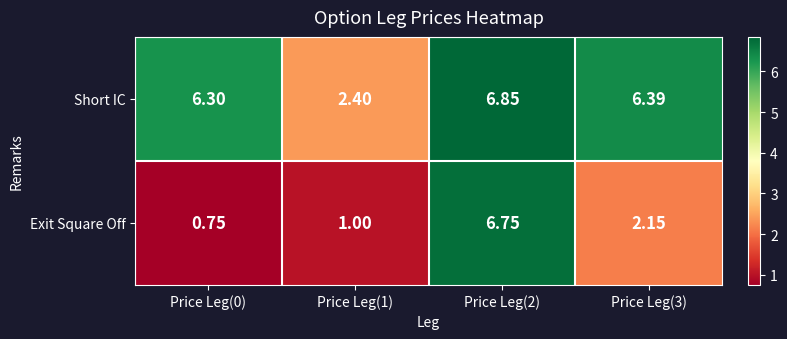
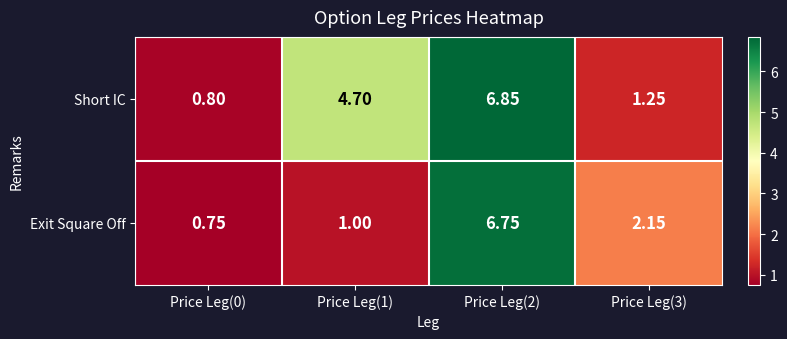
  {
    "Short IC": {
-     "Price Leg(0)": 6.30,
-     "Price Leg(1)": 2.40,
+     "Price Leg(0)": 0.80,
+     "Price Leg(1)": 4.70,
      "Price Leg(2)": 6.85,
-     "Price Leg(3)": 6.39
+     "Price Leg(3)": 1.25
    },
    "Exit Square Off": {
      "Price Leg(0)": 0.75,
      "Price Leg(1)": 1.00,
      "Price Leg(2)": 6.75,
      "Price Leg(3)": 2.15
    }
  }
